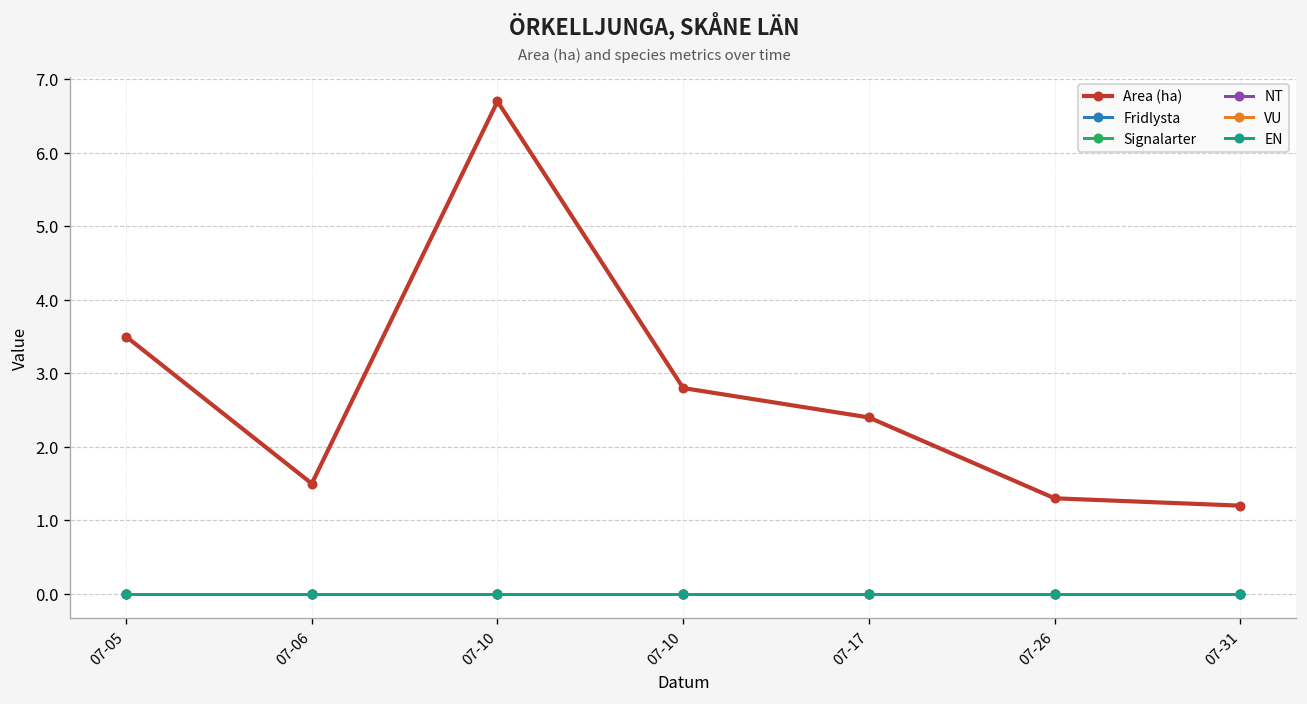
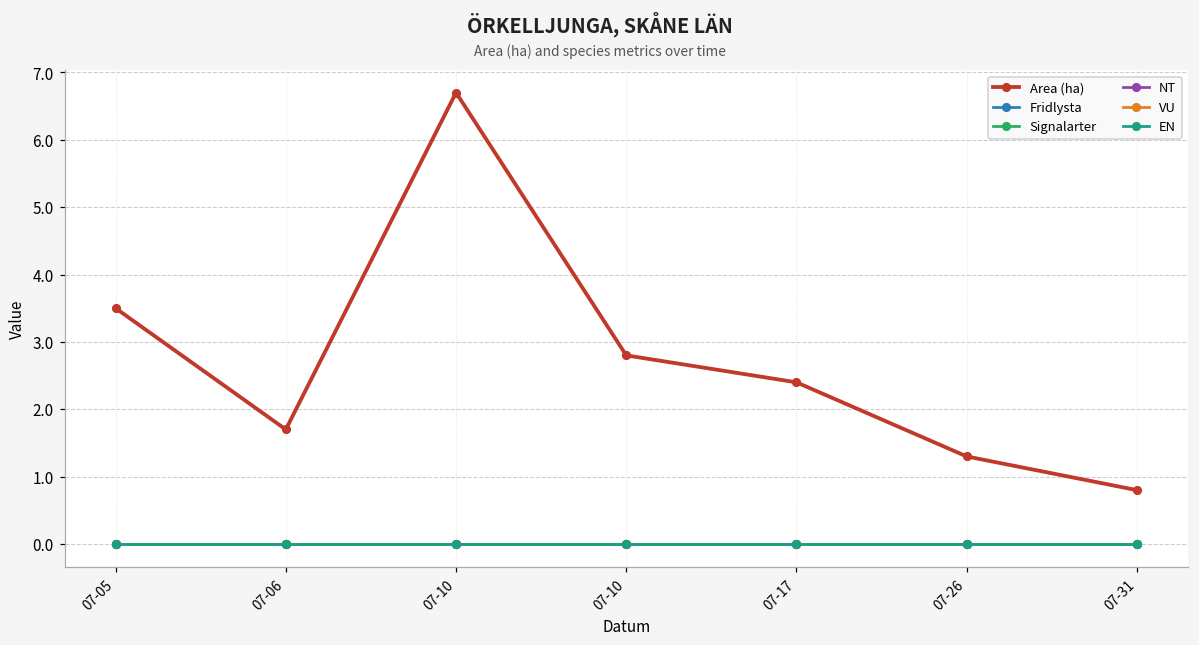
  {
    "Area (ha)": {
      "07-05": 3.5,
-     "07-06": 1.5,
+     "07-06": 1.7,
      "07-17": 2.4,
      "07-26": 1.3,
-     "07-31": 1.2
+     "07-31": 0.8
    },
    "EN": {
      "07-05": 0.0,
      "07-06": 0.0,
      "07-17": 0.0,
      "07-26": 0.0,
      "07-31": 0.0
    }
  }
